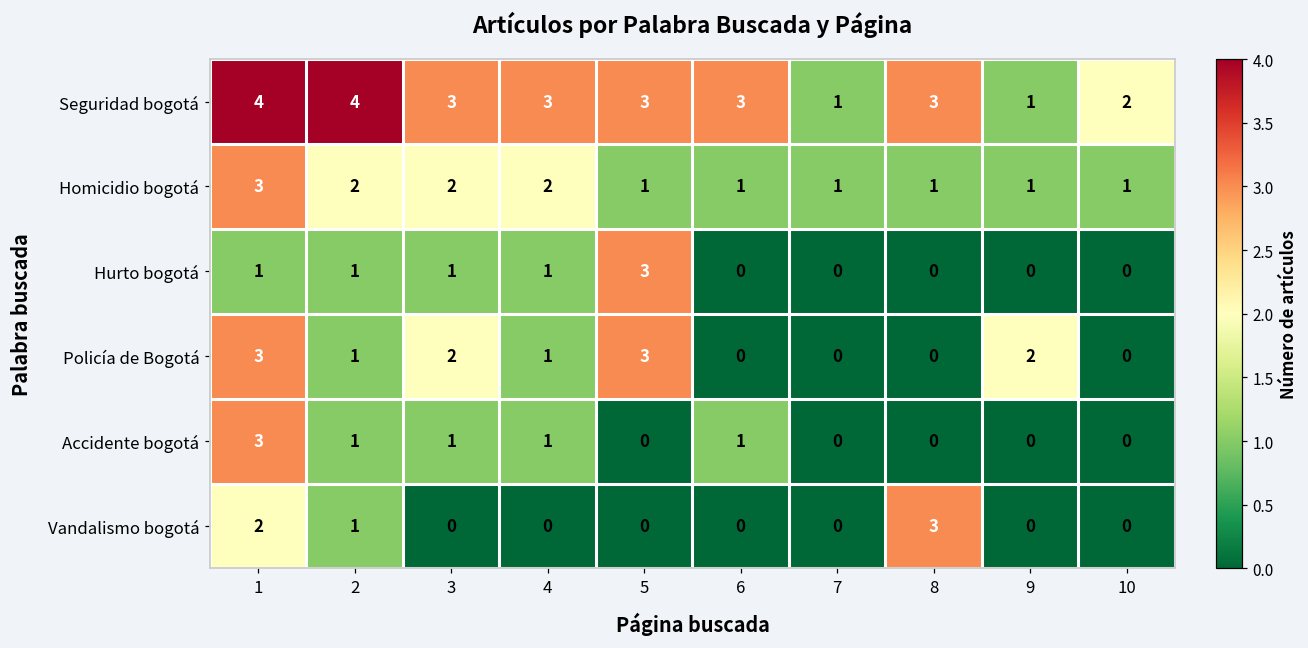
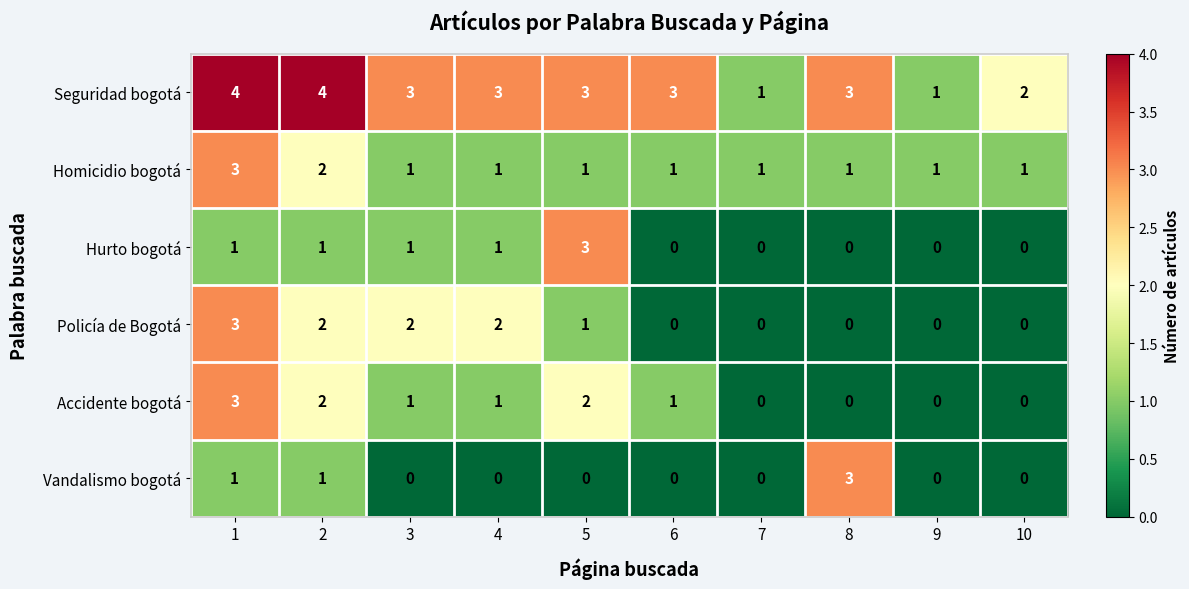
  {
    "Seguridad bogotá": {
      "1": 4,
      "2": 4,
      "3": 3,
      "4": 3,
      "5": 3,
      "6": 3,
      "7": 1,
      "8": 3,
      "9": 1,
      "10": 2
    },
    "Homicidio bogotá": {
      "1": 3,
      "2": 2,
-     "3": 2,
-     "4": 2,
+     "3": 1,
+     "4": 1,
      "5": 1,
      "6": 1,
      "7": 1,
      "8": 1,
      "9": 1,
      "10": 1
    },
    "Hurto bogotá": {
      "1": 1,
      "2": 1,
      "3": 1,
      "4": 1,
      "5": 3,
      "6": 0,
      "7": 0,
      "8": 0,
      "9": 0,
      "10": 0
    },
    "Policía de Bogotá": {
      "1": 3,
-     "2": 1,
+     "2": 2,
      "3": 2,
-     "4": 1,
-     "5": 3,
+     "4": 2,
+     "5": 1,
      "6": 0,
      "7": 0,
      "8": 0,
-     "9": 2,
+     "9": 0,
      "10": 0
    },
    "Accidente bogotá": {
      "1": 3,
-     "2": 1,
+     "2": 2,
      "3": 1,
      "4": 1,
-     "5": 0,
+     "5": 2,
      "6": 1,
      "7": 0,
      "8": 0,
      "9": 0,
      "10": 0
    },
    "Vandalismo bogotá": {
-     "1": 2,
+     "1": 1,
      "2": 1,
      "3": 0,
      "4": 0,
      "5": 0,
      "6": 0,
      "7": 0,
      "8": 3,
      "9": 0,
      "10": 0
    }
  }
